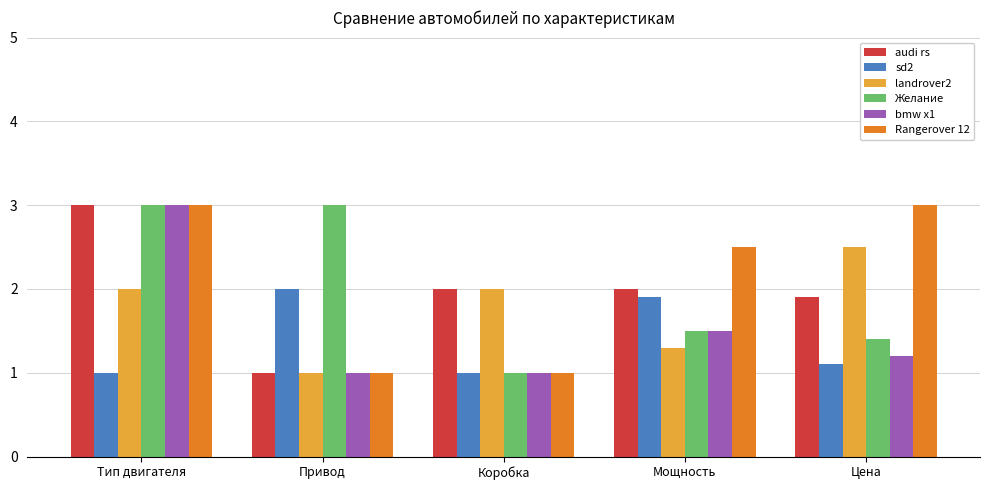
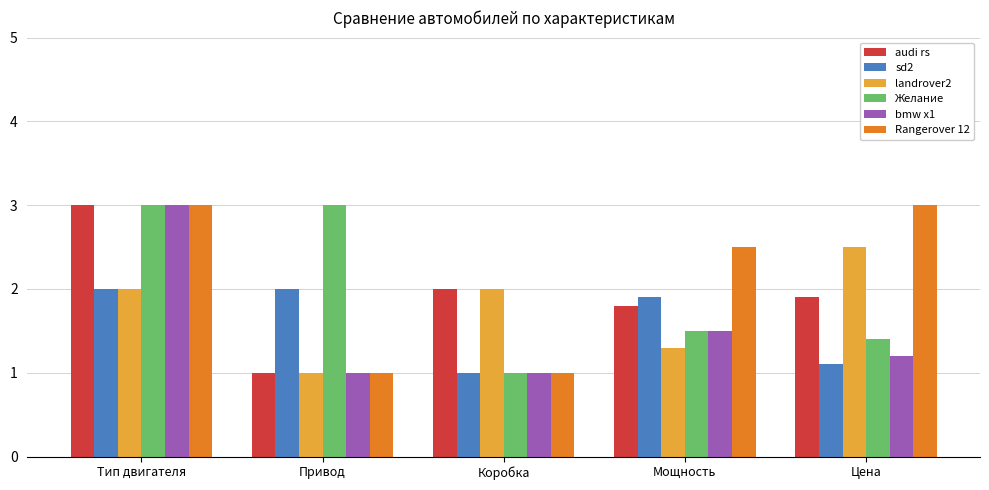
  {
    "audi rs": {
      "Тип двигателя": 3.0,
      "Привод": 1.0,
      "Коробка": 2.0,
-     "Мощность": 2.0,
+     "Мощность": 1.8,
      "Цена": 1.9
    },
    "sd2": {
-     "Тип двигателя": 1,
+     "Тип двигателя": 2,
      "Привод": 2,
      "Коробка": 1,
      "Мощность": 1.9,
      "Цена": 1.1
    },
    "Желание": {
      "Тип двигателя": 3.0,
      "Привод": 3.0,
      "Коробка": 1.0,
      "Мощность": 1.5,
      "Цена": 1.4
    },
    "bmw x1": {
      "Тип двигателя": 3.0,
      "Привод": 1.0,
      "Коробка": 1.0,
      "Мощность": 1.5,
      "Цена": 1.2
    }
  }
